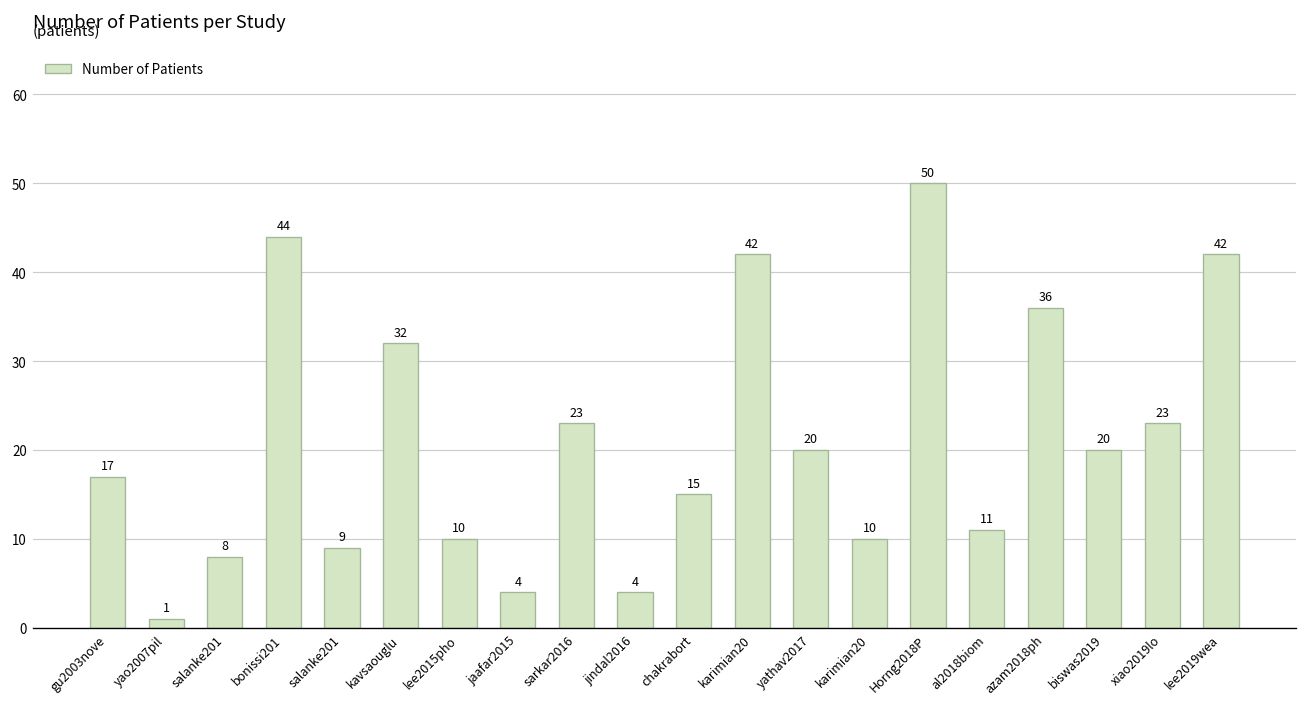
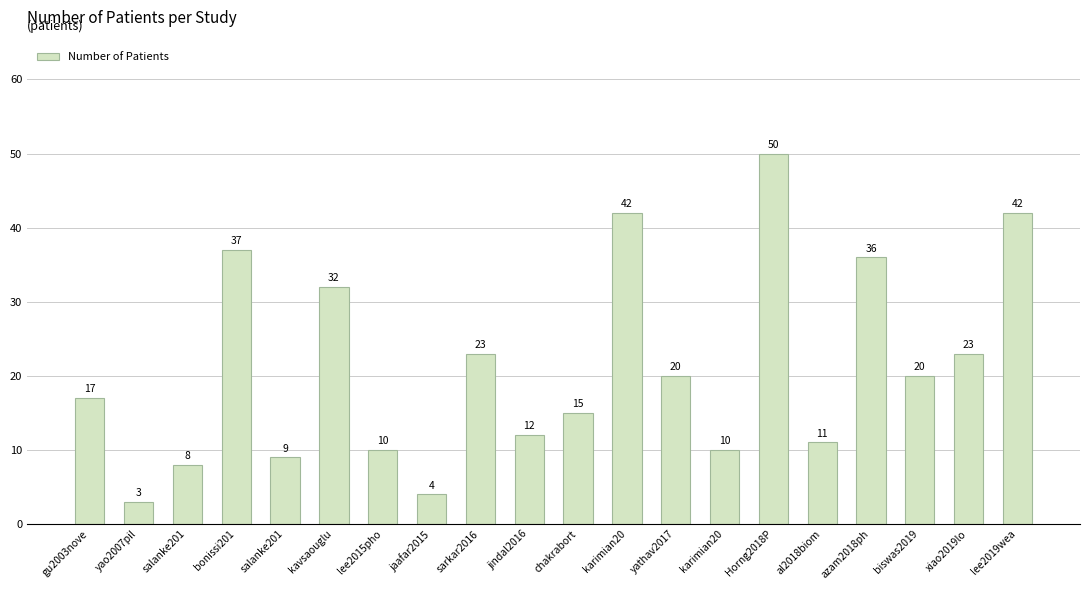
  {
    "gu2003nove": 17,
-   "yao2007pil": 1,
-   "bonissi201": 44,
+   "yao2007pil": 3,
+   "bonissi201": 37,
    "kavsaouglu": 32,
    "lee2015pho": 10,
    "jaafar2015": 4,
    "sarkar2016": 23,
-   "jindal2016": 4,
+   "jindal2016": 12,
    "chakrabort": 15,
    "yathav2017": 20,
    "Horng2018P": 50,
    "al2018biom": 11,
    "azam2018ph": 36,
    "biswas2019": 20,
    "xiao2019lo": 23,
    "lee2019wea": 42
  }
